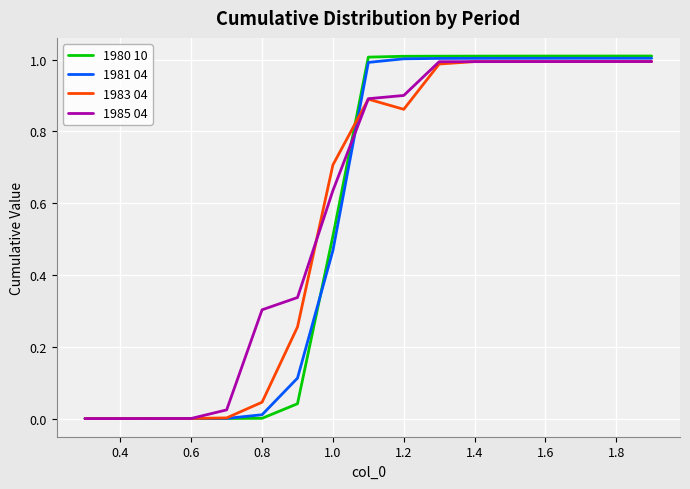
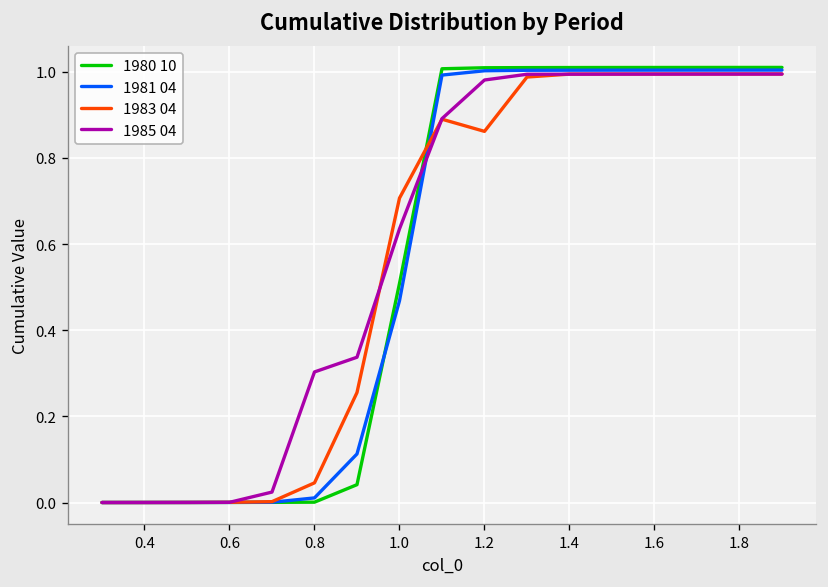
  {
    "1980 10": {
      "0.8": 0.00,
      "1.0": 0.51
    },
    "1981 04": {
      "0.8": 0.01,
      "1.0": 0.47
    },
    "1983 04": {
      "0.8": 0.05,
      "1.0": 0.71,
      "1.2": 0.86
    },
    "1985 04": {
      "0.8": 0.30,
      "1.0": 0.64,
-     "1.2": 0.90
+     "1.2": 0.98
    }
  }
